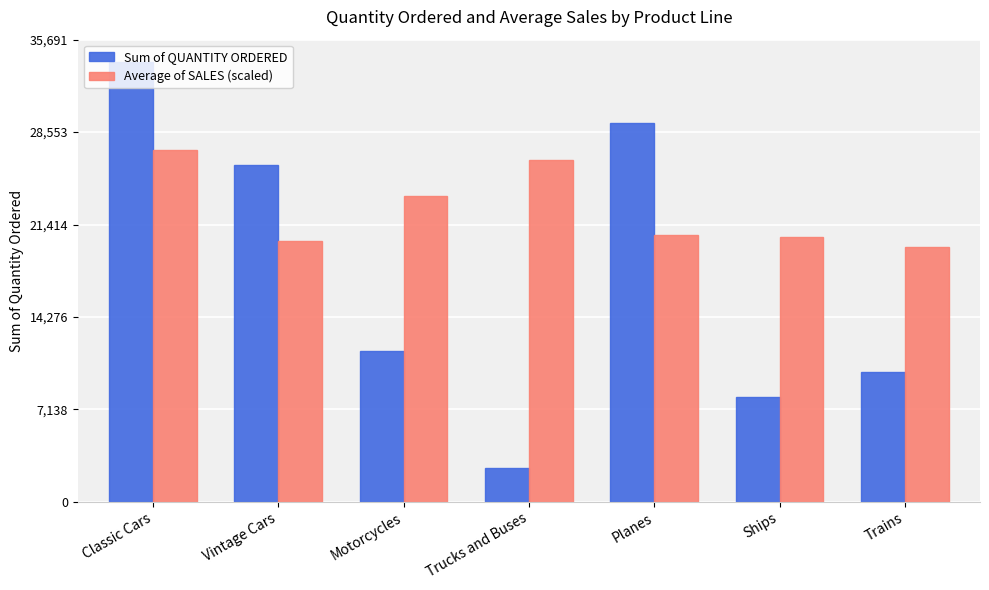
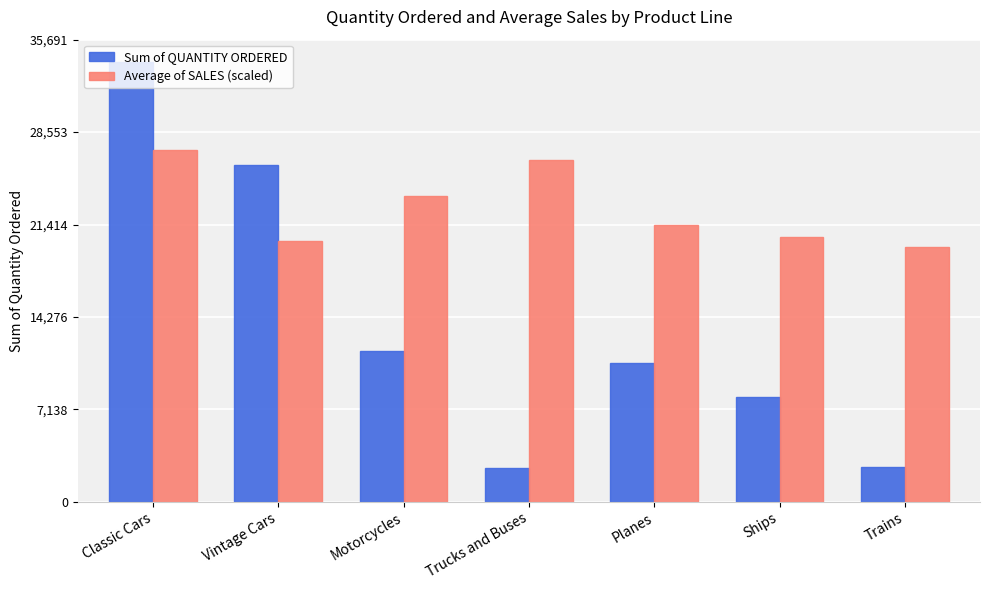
  {
    "Sum of QUANTITY ORDERED": {
      "Vintage Cars": "26,000",
      "Motorcycles": "11,700",
      "Trucks and Buses": "2,600",
-     "Planes": "29,200",
+     "Planes": "10,700",
      "Ships": "8,100",
-     "Trains": "10,000"
+     "Trains": "2,700"
    },
    "Average of SALES (scaled)": {
      "Classic Cars": "27,200",
      "Vintage Cars": "20,200",
      "Motorcycles": "23,600",
      "Trucks and Buses": "26,400",
-     "Planes": "20,600",
+     "Planes": "21,400",
      "Ships": "20,500",
      "Trains": "19,700"
    }
  }
